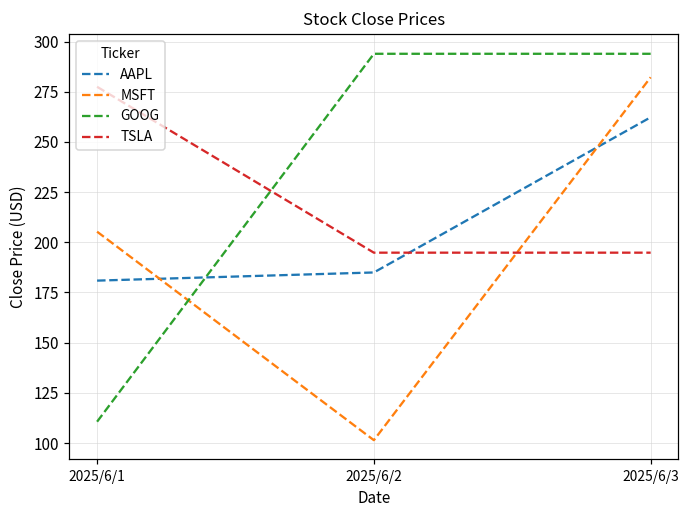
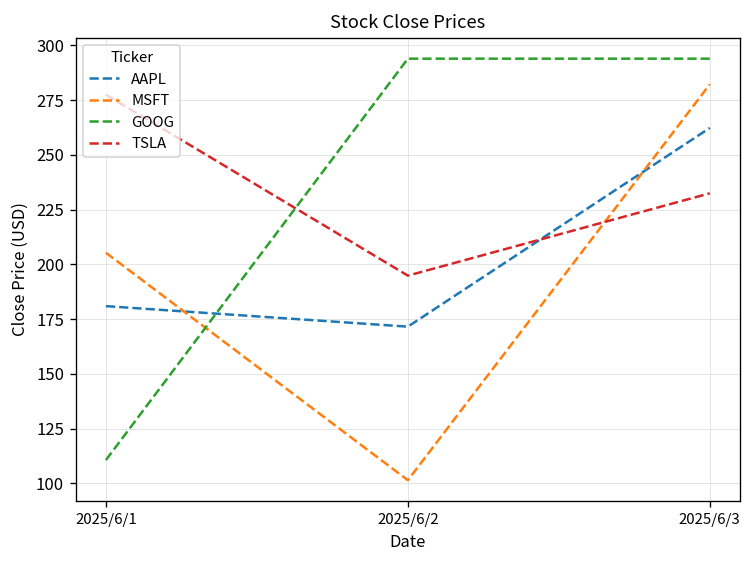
  {
    "AAPL": {
      "2025/6/1": 181,
-     "2025/6/2": 185,
+     "2025/6/2": 172,
      "2025/6/3": 262
    },
    "MSFT": {
      "2025/6/1": 205,
      "2025/6/2": 101,
      "2025/6/3": 282
    },
    "GOOG": {
      "2025/6/1": 111,
      "2025/6/2": 294,
      "2025/6/3": 294
    },
    "TSLA": {
      "2025/6/2": 195,
-     "2025/6/3": 195
+     "2025/6/3": 232
    }
  }
